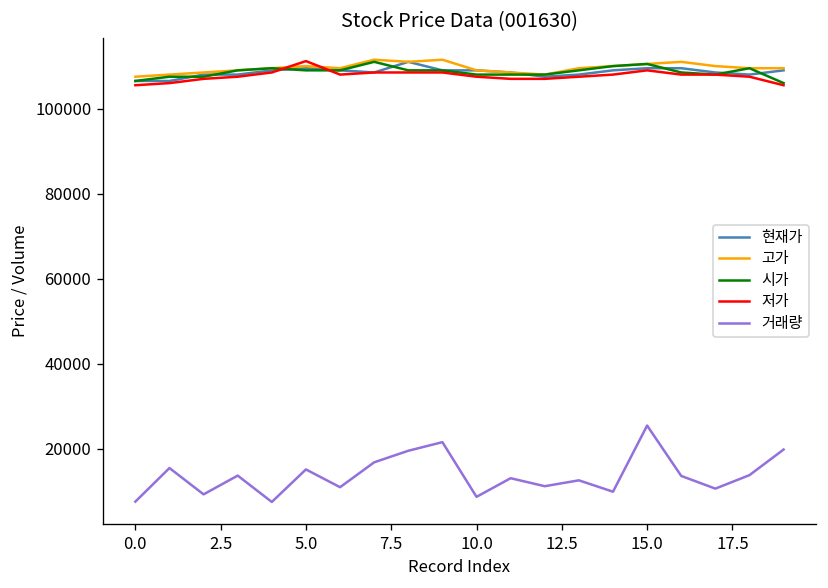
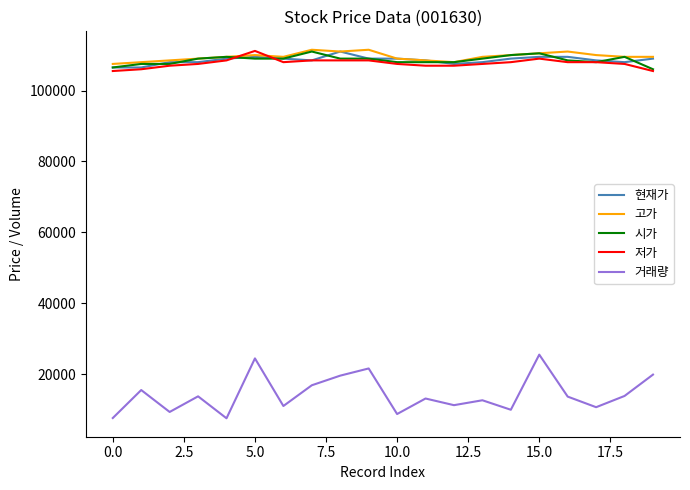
  {
    "고가": {
      "0.0": 108000
    },
    "저가": {
      "0.0": 106000,
      "5.0": 111000
    },
    "거래량": {
      "0.0": 8000,
-     "5.0": 15000,
+     "5.0": 24000,
      "10.0": 9000,
      "15.0": 25000
    }
  }
